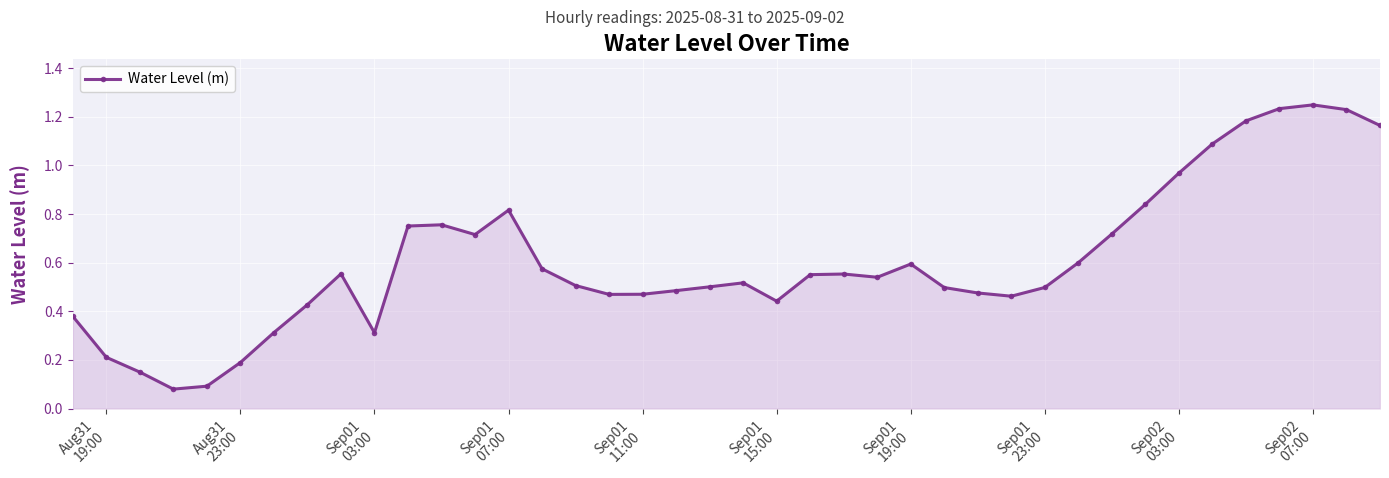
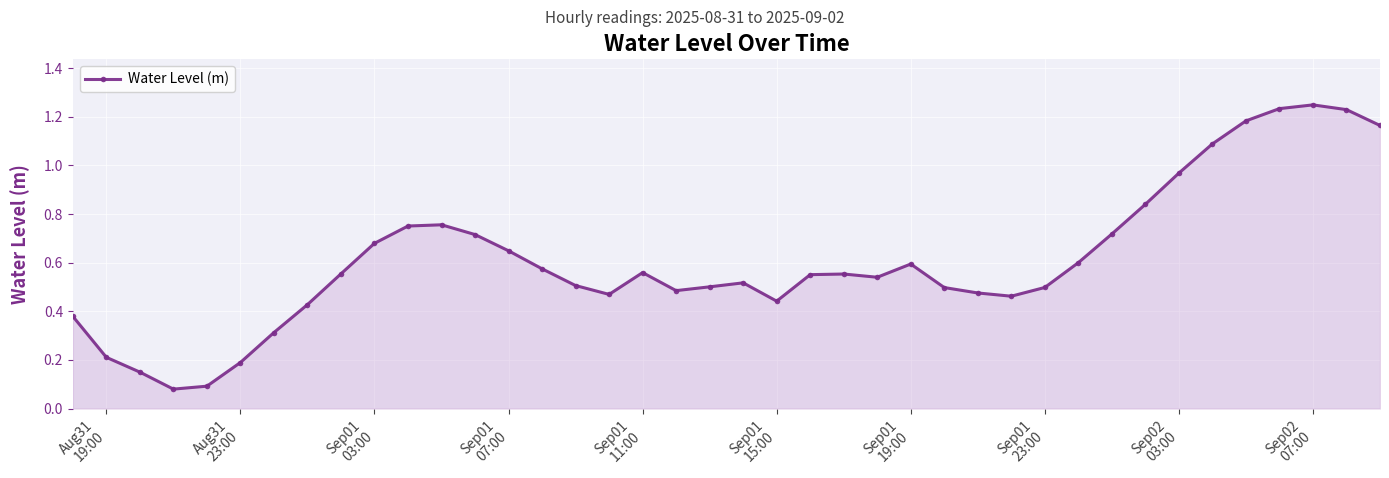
  {
    "Aug31 19:00": 0.21,
    "Aug31 23:00": 0.19,
-   "Sep01 03:00": 0.31,
-   "Sep01 07:00": 0.82,
-   "Sep01 11:00": 0.47,
+   "Sep01 03:00": 0.68,
+   "Sep01 07:00": 0.65,
+   "Sep01 11:00": 0.56,
    "Sep01 15:00": 0.44,
    "Sep01 19:00": 0.59,
    "Sep01 23:00": 0.50,
    "Sep02 03:00": 0.97,
    "Sep02 07:00": 1.25
  }
